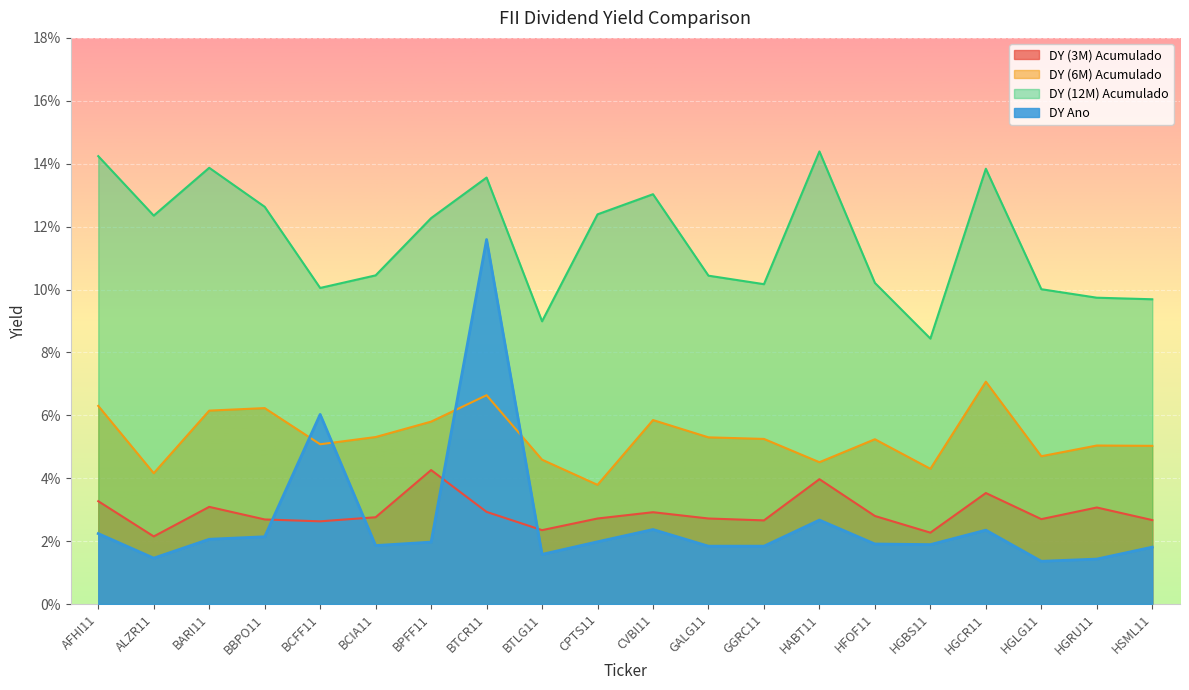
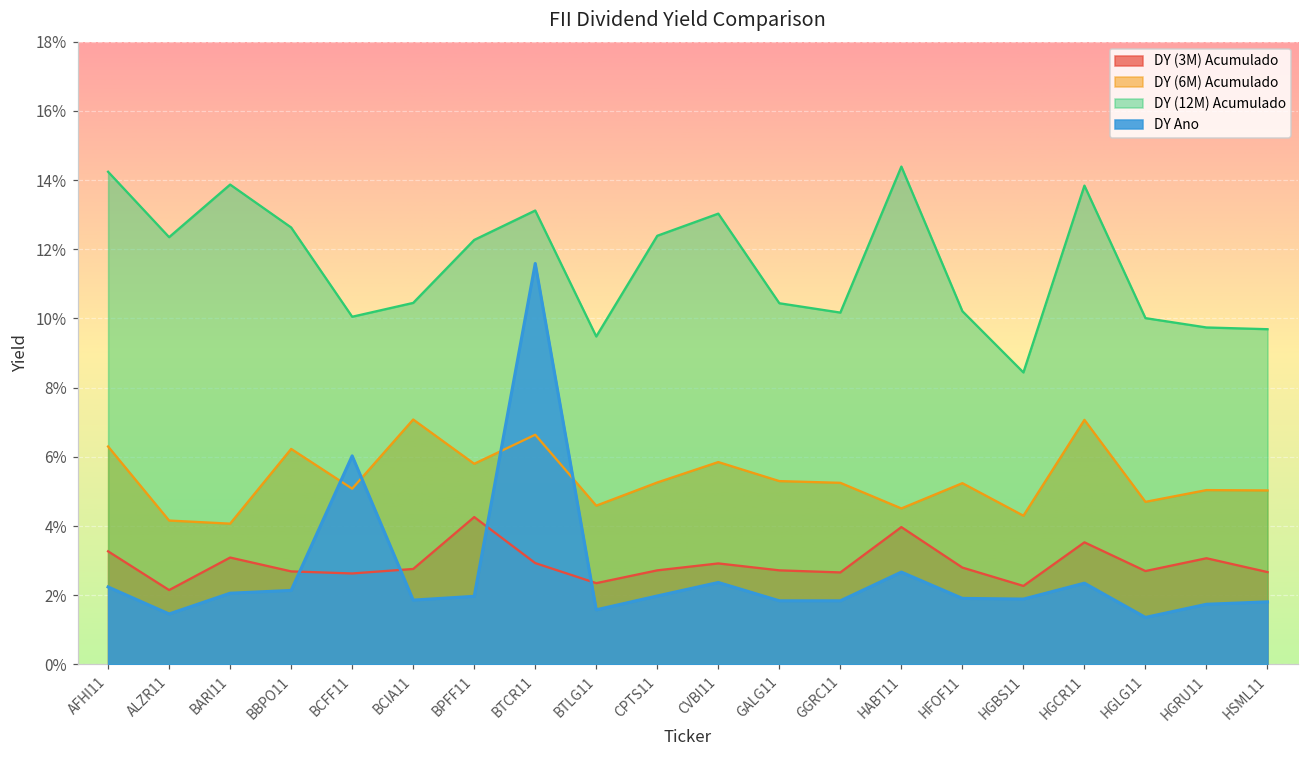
  {
    "DY (3M) Acumulado": {
      "AFHI11": "3.3%",
      "ALZR11": "2.2%",
      "BARI11": "3.1%",
      "BBPO11": "2.7%",
      "BCFF11": "2.6%",
      "BCIA11": "2.8%",
      "BPFF11": "4.3%",
      "BTCR11": "2.9%",
      "BTLG11": "2.4%",
      "CPTS11": "2.7%",
      "CVBI11": "2.9%",
      "GALG11": "2.7%",
      "GGRC11": "2.7%",
      "HABT11": "4.0%",
      "HFOF11": "2.8%",
      "HGBS11": "2.3%",
      "HGCR11": "3.5%",
      "HGLG11": "2.7%",
      "HGRU11": "3.1%",
      "HSML11": "2.7%"
    },
    "DY (6M) Acumulado": {
      "AFHI11": "6.3%",
      "ALZR11": "4.2%",
-     "BARI11": "6.2%",
+     "BARI11": "4.1%",
      "BBPO11": "6.2%",
      "BCFF11": "5.1%",
-     "BCIA11": "5.3%",
+     "BCIA11": "7.1%",
      "BPFF11": "5.8%",
      "BTCR11": "6.6%",
      "BTLG11": "4.6%",
-     "CPTS11": "3.8%",
+     "CPTS11": "5.3%",
      "CVBI11": "5.9%",
      "GALG11": "5.3%",
      "GGRC11": "5.3%",
      "HABT11": "4.5%",
      "HFOF11": "5.2%",
      "HGBS11": "4.3%",
      "HGCR11": "7.1%",
      "HGLG11": "4.7%",
      "HGRU11": "5.0%",
      "HSML11": "5.0%"
    },
    "DY (12M) Acumulado": {
      "AFHI11": "14.2%",
      "ALZR11": "12.4%",
      "BARI11": "13.9%",
      "BBPO11": "12.6%",
      "BCFF11": "10.1%",
      "BCIA11": "10.5%",
      "BPFF11": "12.3%",
-     "BTCR11": "13.6%",
-     "BTLG11": "9.0%",
+     "BTCR11": "13.1%",
+     "BTLG11": "9.5%",
      "CPTS11": "12.4%",
      "CVBI11": "13.0%",
      "GALG11": "10.4%",
      "GGRC11": "10.2%",
      "HABT11": "14.4%",
      "HFOF11": "10.2%",
      "HGBS11": "8.4%",
      "HGCR11": "13.8%",
      "HGLG11": "10.0%",
      "HGRU11": "9.7%",
      "HSML11": "9.7%"
    },
    "DY Ano": {
      "AFHI11": "2.2%",
      "ALZR11": "1.5%",
      "BARI11": "2.1%",
      "BBPO11": "2.1%",
      "BCFF11": "6.0%",
      "BCIA11": "1.9%",
      "BPFF11": "2.0%",
      "BTCR11": "11.6%",
      "BTLG11": "1.6%",
      "CPTS11": "2.0%",
      "CVBI11": "2.4%",
      "GALG11": "1.8%",
      "GGRC11": "1.8%",
      "HABT11": "2.7%",
      "HFOF11": "1.9%",
      "HGBS11": "1.9%",
      "HGCR11": "2.4%",
      "HGLG11": "1.4%",
-     "HGRU11": "1.4%",
+     "HGRU11": "1.7%",
      "HSML11": "1.8%"
    }
  }
